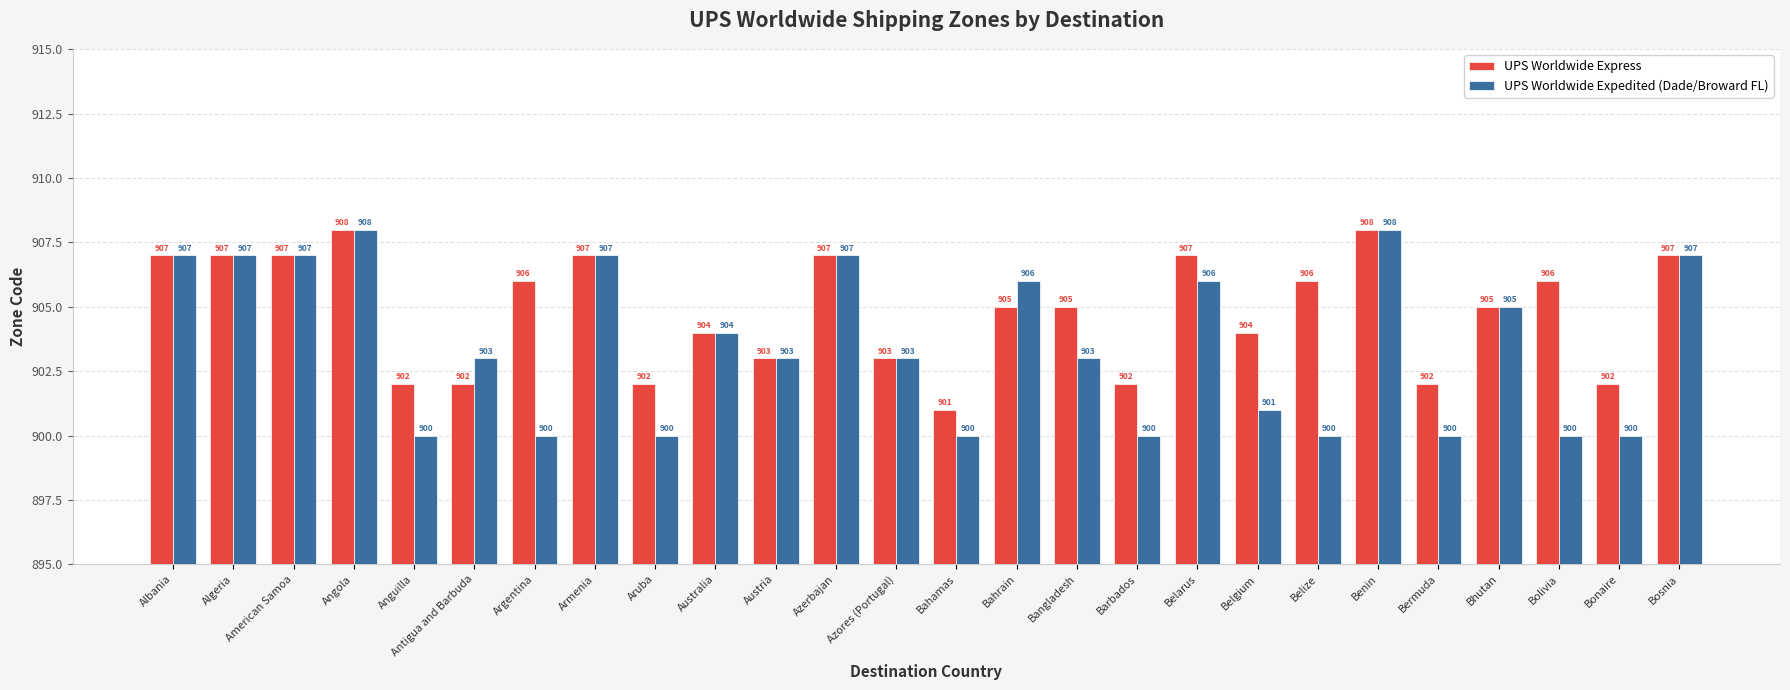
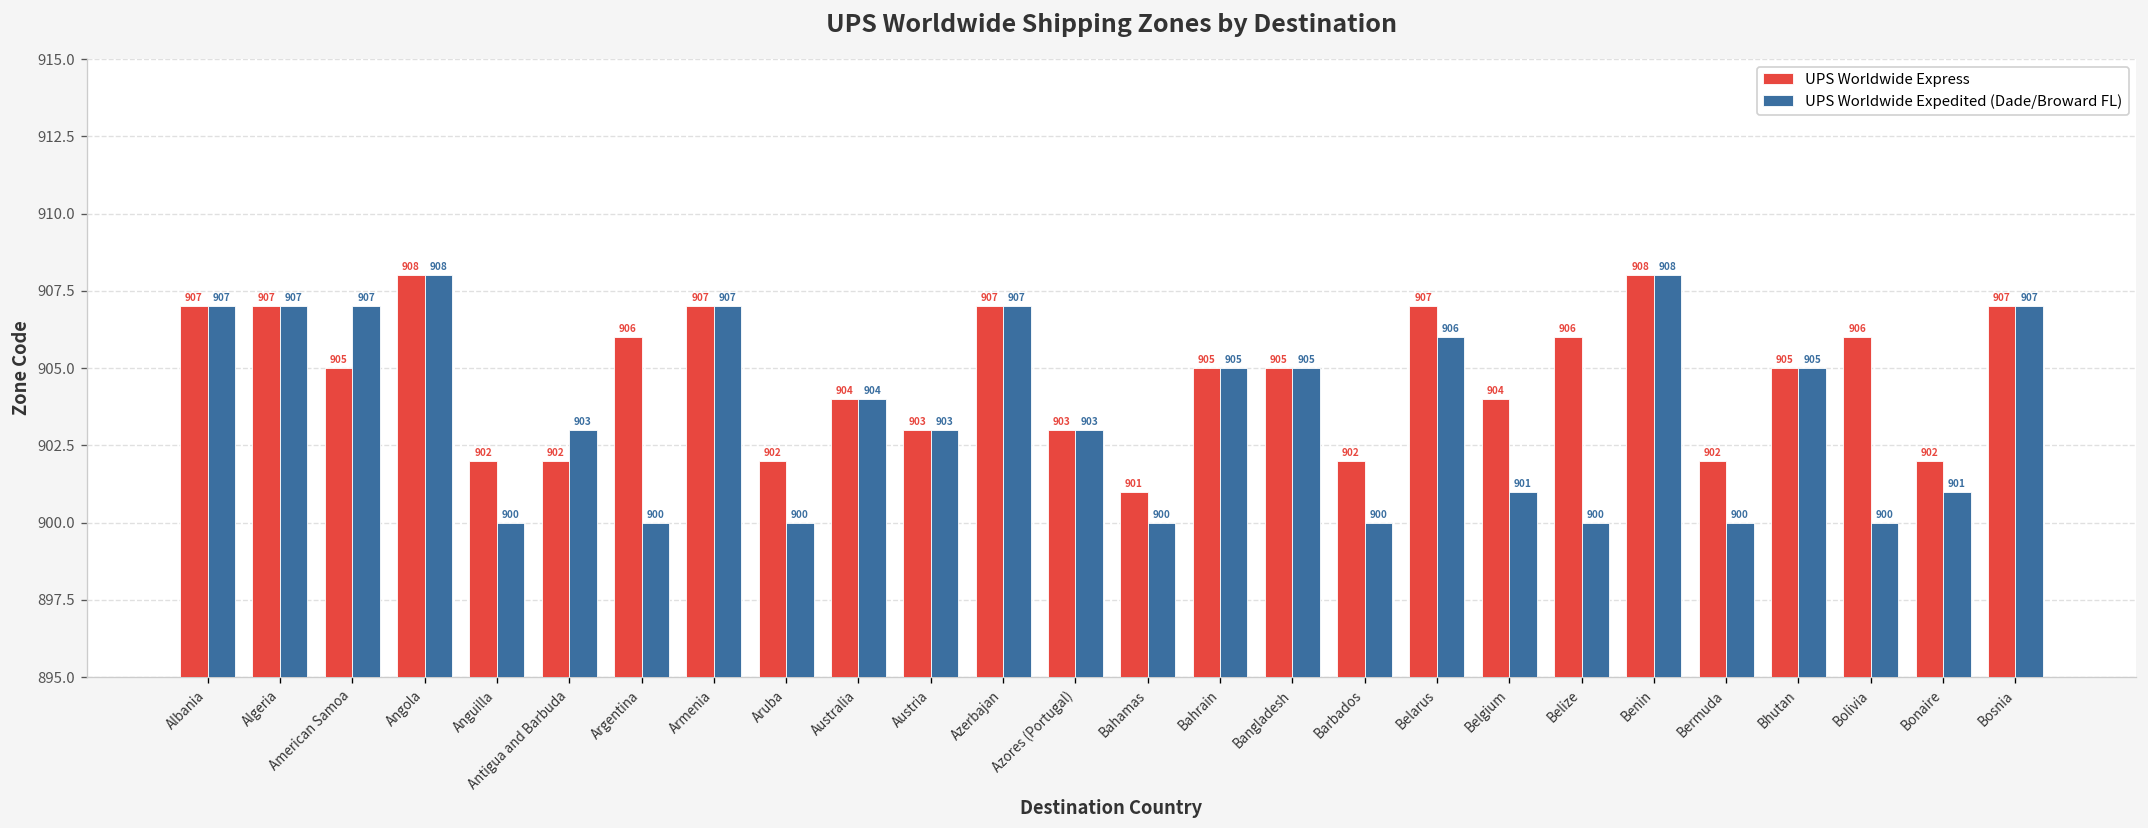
  {
    "UPS Worldwide Express": {
      "Albania": 907,
      "Algeria": 907,
-     "American Samoa": 907,
+     "American Samoa": 905,
      "Angola": 908,
      "Anguilla": 902,
      "Antigua and Barbuda": 902,
      "Argentina": 906,
      "Armenia": 907,
      "Aruba": 902,
      "Australia": 904,
      "Austria": 903,
      "Azerbajan": 907,
      "Azores (Portugal)": 903,
      "Bahamas": 901,
      "Bahrain": 905,
      "Bangladesh": 905,
      "Barbados": 902,
      "Belarus": 907,
      "Belgium": 904,
      "Belize": 906,
      "Benin": 908,
      "Bermuda": 902,
      "Bhutan": 905,
      "Bolivia": 906,
      "Bonaire": 902,
      "Bosnia": 907
    },
    "UPS Worldwide Expedited (Dade/Broward FL)": {
      "Albania": 907,
      "Algeria": 907,
      "American Samoa": 907,
      "Angola": 908,
      "Anguilla": 900,
      "Antigua and Barbuda": 903,
      "Argentina": 900,
      "Armenia": 907,
      "Aruba": 900,
      "Australia": 904,
      "Austria": 903,
      "Azerbajan": 907,
      "Azores (Portugal)": 903,
      "Bahamas": 900,
-     "Bahrain": 906,
-     "Bangladesh": 903,
+     "Bahrain": 905,
+     "Bangladesh": 905,
      "Barbados": 900,
      "Belarus": 906,
      "Belgium": 901,
      "Belize": 900,
      "Benin": 908,
      "Bermuda": 900,
      "Bhutan": 905,
      "Bolivia": 900,
-     "Bonaire": 900,
+     "Bonaire": 901,
      "Bosnia": 907
    }
  }
